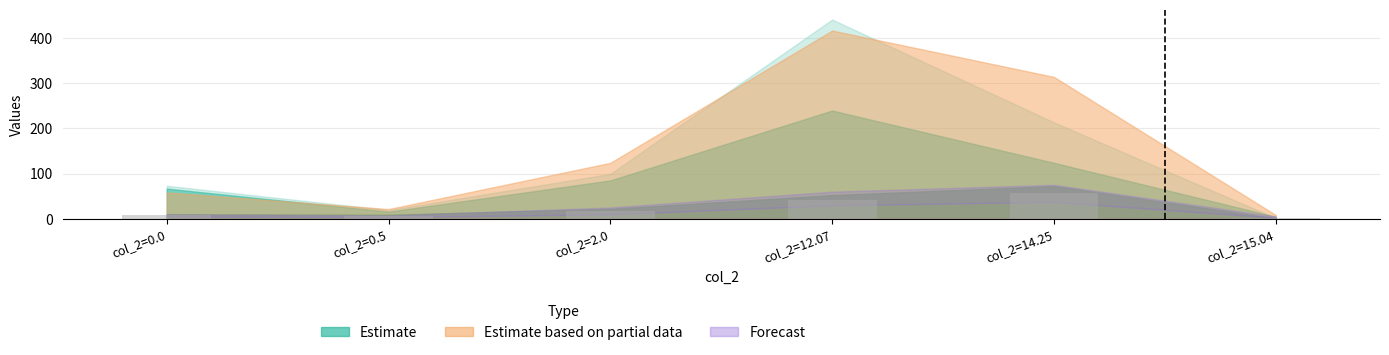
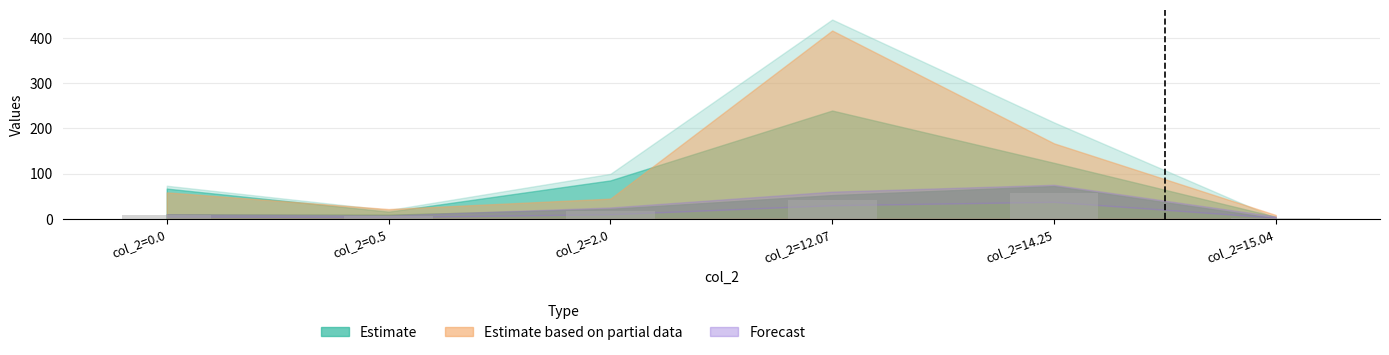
  {
    "Estimate based on partial data": {
      "col_2=0.0": 60,
-     "col_2=2.0": 120,
+     "col_2=2.0": 40,
      "col_2=12.07": 420,
-     "col_2=14.25": 310
+     "col_2=14.25": 170
    }
  }
